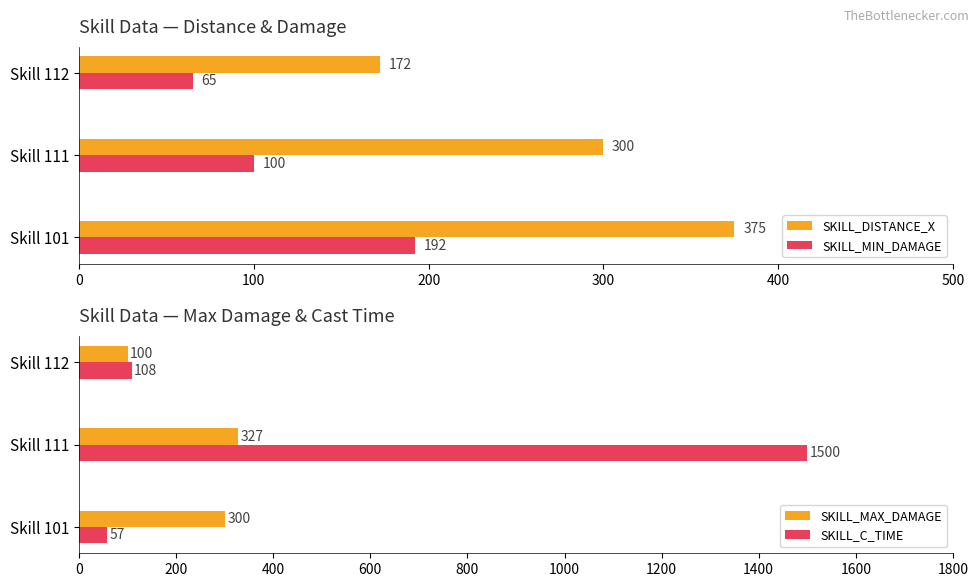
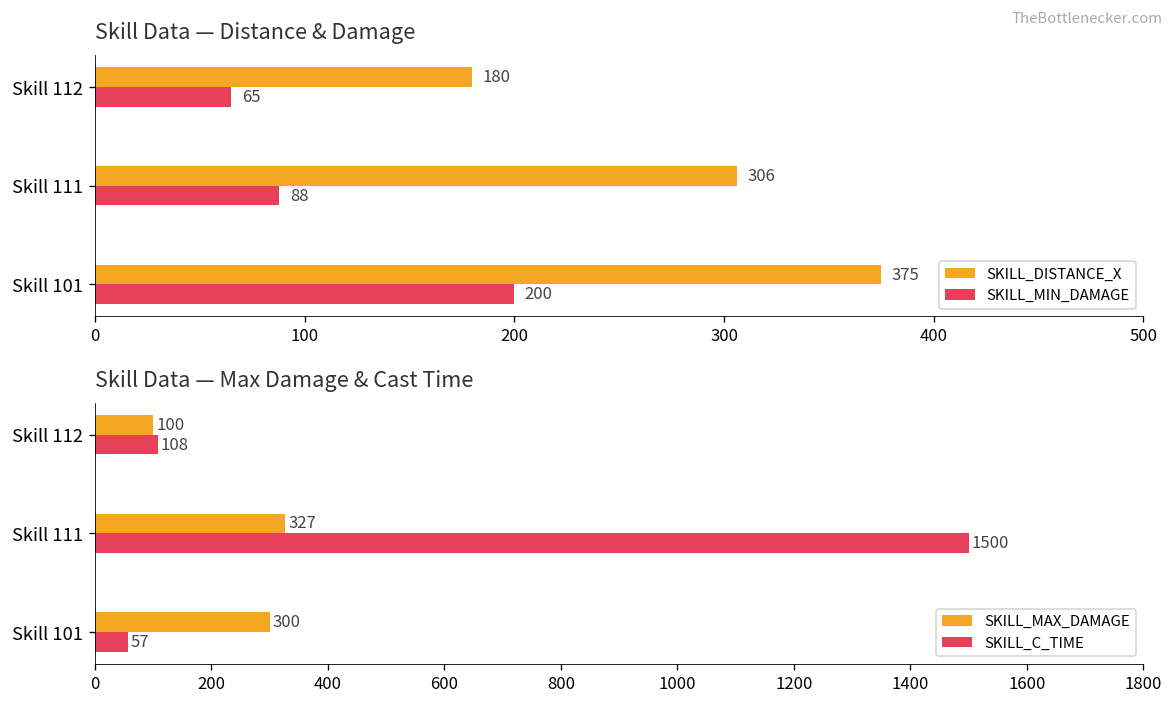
  {
    "Skill Data — Distance & Damage": {
      "SKILL_DISTANCE_X": {
-       "Skill 112": 172,
-       "Skill 111": 300,
+       "Skill 112": 180,
+       "Skill 111": 306,
        "Skill 101": 375
      },
      "SKILL_MIN_DAMAGE": {
        "Skill 112": 65,
-       "Skill 111": 100,
-       "Skill 101": 192
+       "Skill 111": 88,
+       "Skill 101": 200
      }
    },
    "Skill Data — Max Damage & Cast Time": {
      "SKILL_MAX_DAMAGE": {
        "Skill 112": 100,
        "Skill 111": 327,
        "Skill 101": 300
      },
      "SKILL_C_TIME": {
        "Skill 112": 108,
        "Skill 111": 1500,
        "Skill 101": 57
      }
    }
  }
